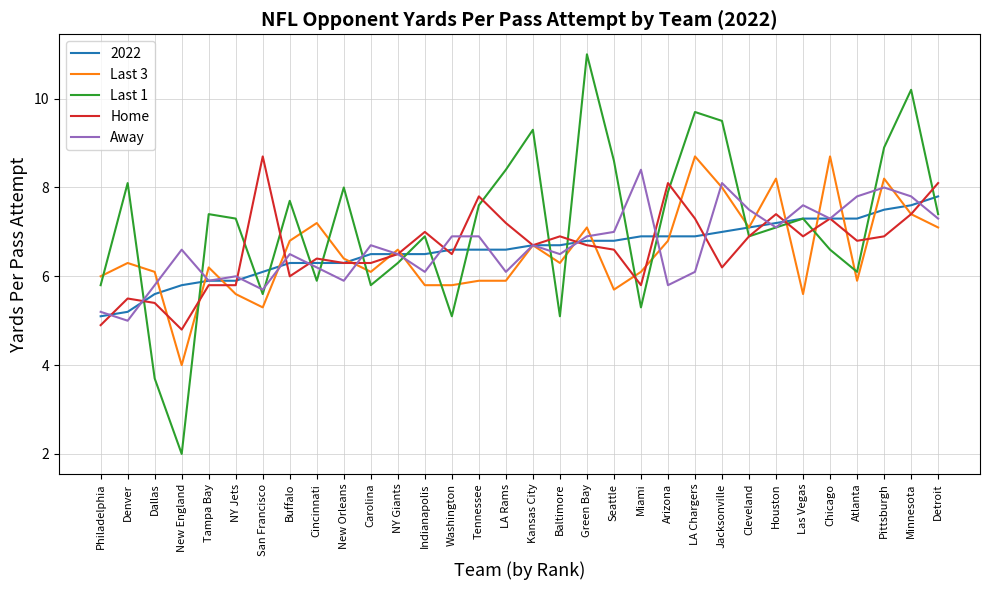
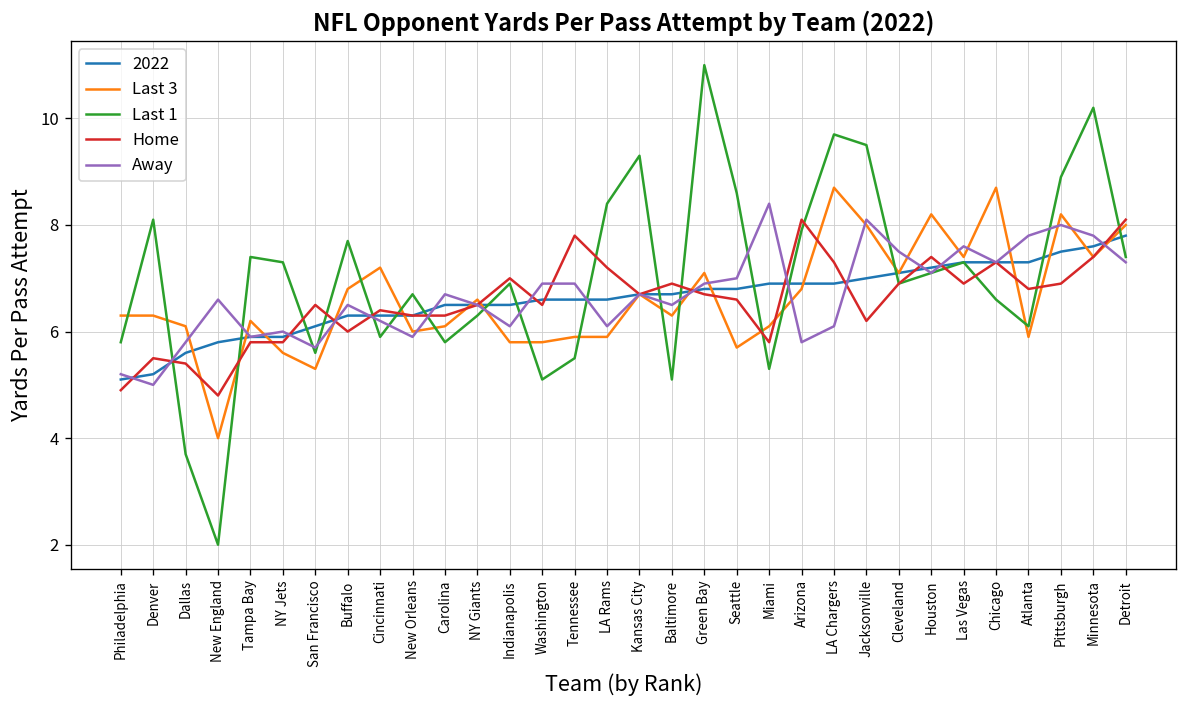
  {
    "2022": {
      "Philadelphia": 5.1,
      "Denver": 5.2,
      "Dallas": 5.6,
      "New England": 5.8,
      "NY Jets": 5.9,
      "San Francisco": 6.1,
      "Buffalo": 6.3,
      "Cincinnati": 6.3,
      "Carolina": 6.5,
      "Indianapolis": 6.5,
      "Washington": 6.6,
      "Tennessee": 6.6,
      "LA Rams": 6.6,
      "Baltimore": 6.7,
      "Green Bay": 6.8,
      "Seattle": 6.8,
      "Miami": 6.9,
      "Arizona": 6.9,
      "LA Chargers": 6.9,
      "Jacksonville": 7.0,
      "Houston": 7.2,
      "Atlanta": 7.3,
      "Pittsburgh": 7.5,
      "Minnesota": 7.6,
      "Detroit": 7.8
    },
    "Last 3": {
-     "Philadelphia": 6.0,
+     "Philadelphia": 6.3,
      "Denver": 6.3,
      "Dallas": 6.1,
      "New England": 4.0,
      "Tampa Bay": 6.2,
      "NY Jets": 5.6,
      "San Francisco": 5.3,
      "Buffalo": 6.8,
      "Cincinnati": 7.2,
-     "New Orleans": 6.4,
+     "New Orleans": 6.0,
      "Carolina": 6.1,
      "NY Giants": 6.6,
      "Indianapolis": 5.8,
      "Washington": 5.8,
      "Tennessee": 5.9,
      "LA Rams": 5.9,
      "Baltimore": 6.3,
      "Green Bay": 7.1,
      "Seattle": 5.7,
      "Miami": 6.1,
      "Arizona": 6.8,
      "LA Chargers": 8.7,
      "Jacksonville": 8.0,
      "Houston": 8.2,
-     "Las Vegas": 5.6,
+     "Las Vegas": 7.4,
      "Chicago": 8.7,
      "Atlanta": 5.9,
      "Pittsburgh": 8.2,
-     "Detroit": 7.1
+     "Detroit": 8.0
    },
    "Last 1": {
      "Philadelphia": 5.8,
      "Denver": 8.1,
      "Dallas": 3.7,
      "New England": 2.0,
      "Tampa Bay": 7.4,
      "NY Jets": 7.3,
      "San Francisco": 5.6,
      "Buffalo": 7.7,
      "Cincinnati": 5.9,
-     "New Orleans": 8.0,
+     "New Orleans": 6.7,
      "Carolina": 5.8,
      "NY Giants": 6.3,
      "Indianapolis": 6.9,
      "Washington": 5.1,
-     "Tennessee": 7.6,
+     "Tennessee": 5.5,
      "LA Rams": 8.4,
      "Kansas City": 9.3,
      "Baltimore": 5.1,
      "Green Bay": 11.0,
      "Seattle": 8.6,
      "Miami": 5.3,
      "Arizona": 7.9,
      "LA Chargers": 9.7,
      "Jacksonville": 9.5,
      "Chicago": 6.6,
      "Atlanta": 6.1,
      "Pittsburgh": 8.9,
      "Minnesota": 10.2,
      "Detroit": 7.4
    },
    "Home": {
      "Philadelphia": 4.9,
      "Denver": 5.5,
      "Dallas": 5.4,
      "New England": 4.8,
      "Tampa Bay": 5.8,
      "NY Jets": 5.8,
-     "San Francisco": 8.7,
+     "San Francisco": 6.5,
      "Buffalo": 6.0,
      "Cincinnati": 6.4,
      "Carolina": 6.3,
      "Indianapolis": 7.0,
      "Washington": 6.5,
      "Tennessee": 7.8,
      "LA Rams": 7.2,
      "Baltimore": 6.9,
      "Green Bay": 6.7,
      "Seattle": 6.6,
      "Miami": 5.8,
      "Arizona": 8.1,
      "LA Chargers": 7.3,
      "Jacksonville": 6.2,
      "Houston": 7.4,
      "Las Vegas": 6.9,
      "Atlanta": 6.8,
      "Pittsburgh": 6.9,
      "Detroit": 8.1
    },
    "Away": {
      "Philadelphia": 5.2,
      "Denver": 5.0,
      "Dallas": 5.8,
      "New England": 6.6,
      "NY Jets": 6.0,
      "San Francisco": 5.7,
      "Buffalo": 6.5,
      "Cincinnati": 6.2,
      "New Orleans": 5.9,
      "Carolina": 6.7,
      "Indianapolis": 6.1,
      "Washington": 6.9,
      "Tennessee": 6.9,
      "LA Rams": 6.1,
      "Baltimore": 6.5,
      "Green Bay": 6.9,
      "Seattle": 7.0,
      "Miami": 8.4,
      "Arizona": 5.8,
      "LA Chargers": 6.1,
      "Jacksonville": 8.1,
      "Cleveland": 7.5,
      "Las Vegas": 7.6,
      "Atlanta": 7.8,
      "Pittsburgh": 8.0,
      "Minnesota": 7.8,
      "Detroit": 7.3
    }
  }
